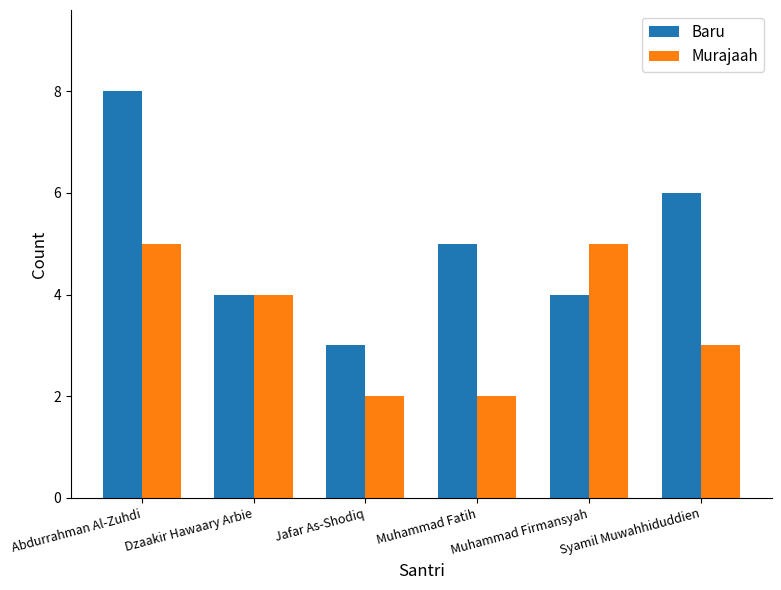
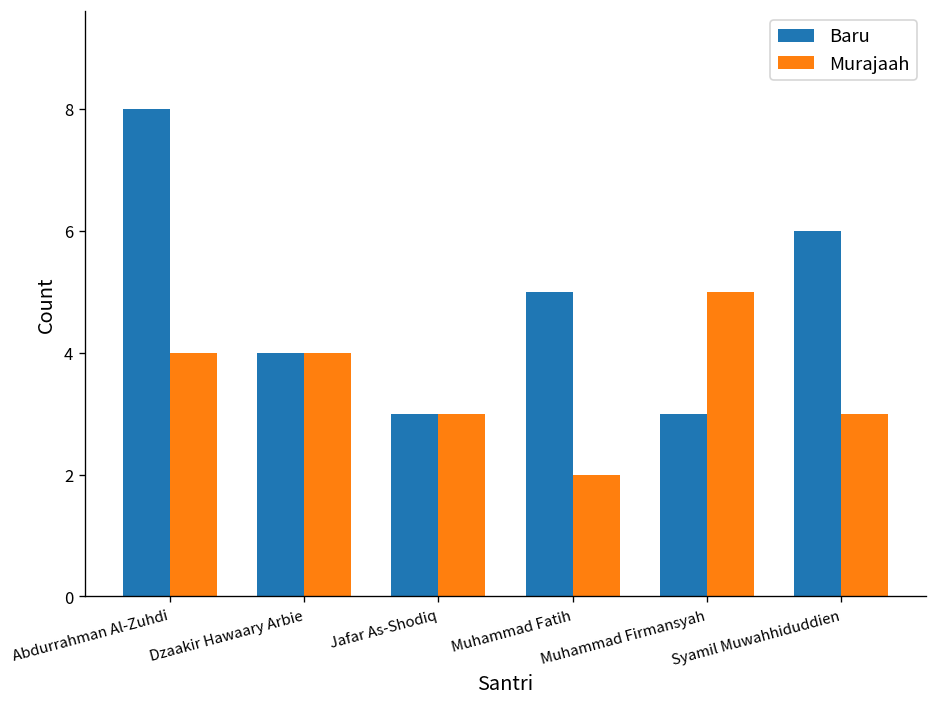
  {
    "Baru": {
      "Abdurrahman Al-Zuhdi": 8,
      "Dzaakir Hawaary Arbie": 4,
      "Jafar As-Shodiq": 3,
      "Muhammad Fatih": 5,
-     "Muhammad Firmansyah": 4,
+     "Muhammad Firmansyah": 3,
      "Syamil Muwahhiduddien": 6
    },
    "Murajaah": {
-     "Abdurrahman Al-Zuhdi": 5,
+     "Abdurrahman Al-Zuhdi": 4,
      "Dzaakir Hawaary Arbie": 4,
-     "Jafar As-Shodiq": 2,
+     "Jafar As-Shodiq": 3,
      "Muhammad Fatih": 2,
      "Muhammad Firmansyah": 5,
      "Syamil Muwahhiduddien": 3
    }
  }
